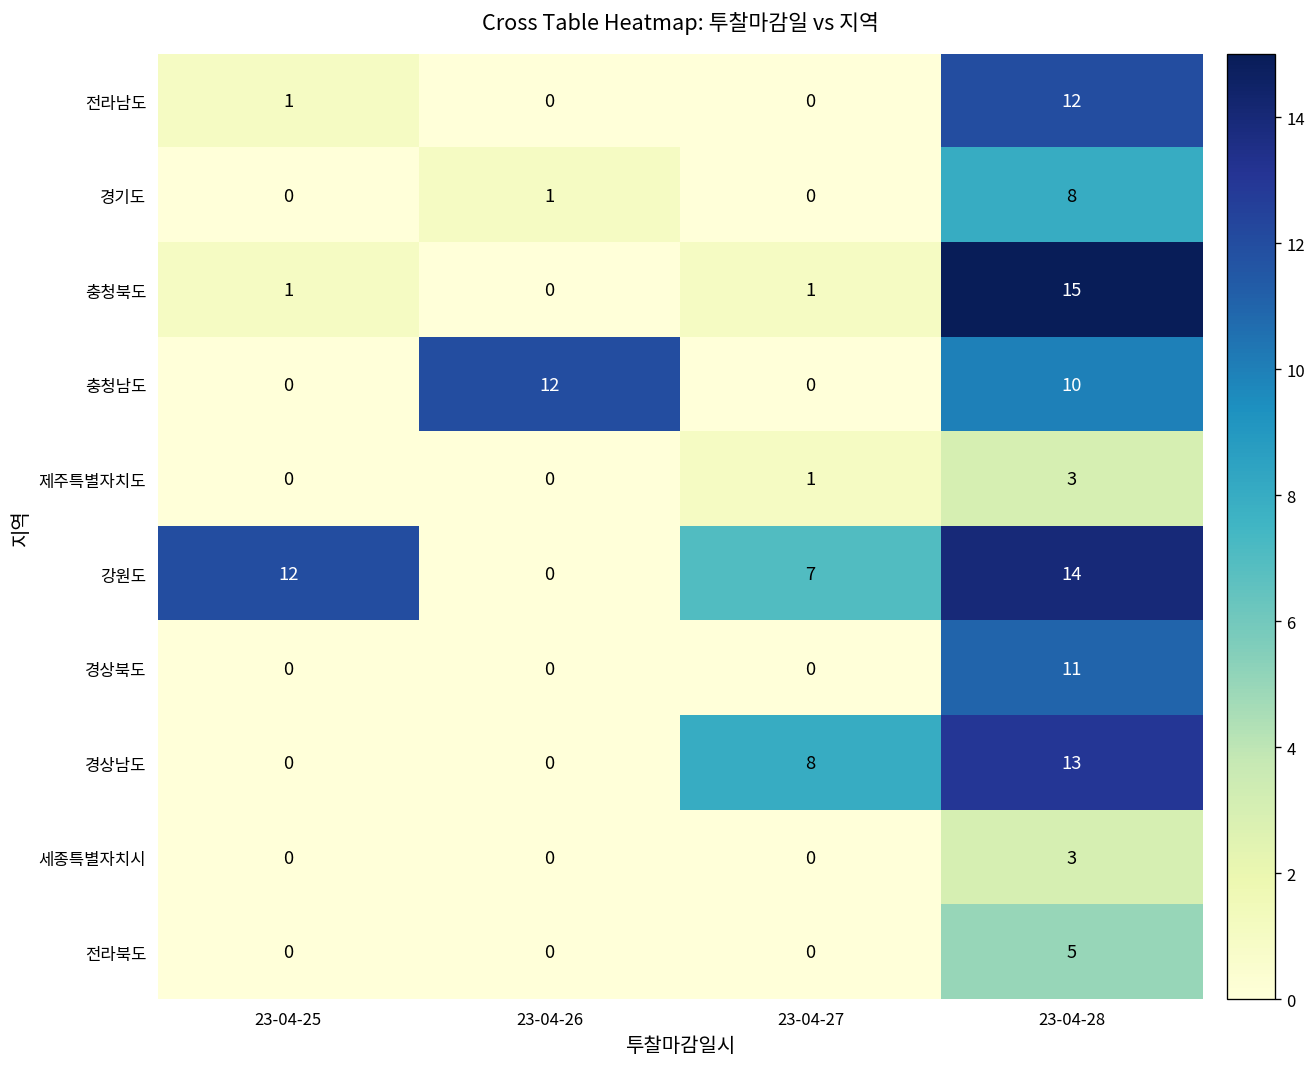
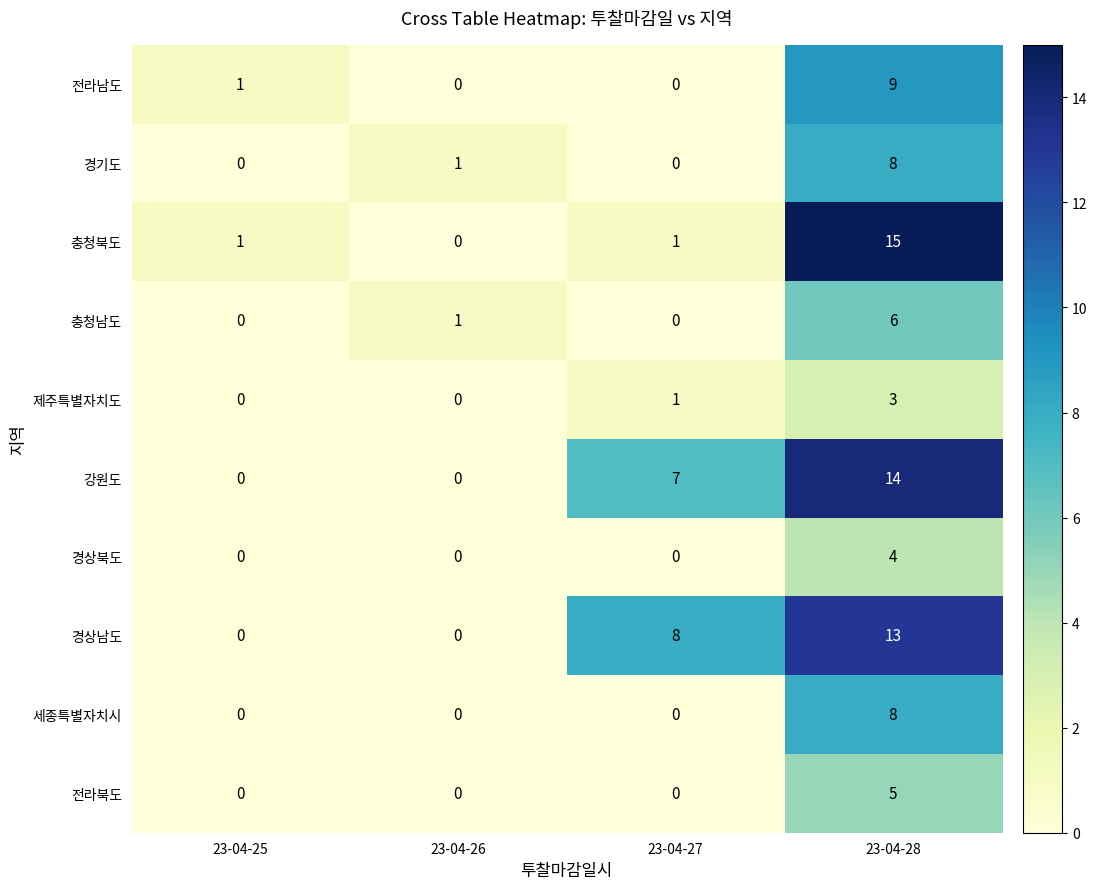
  {
    "전라남도": {
      "23-04-25": 1,
      "23-04-26": 0,
      "23-04-27": 0,
-     "23-04-28": 12
+     "23-04-28": 9
    },
    "경기도": {
      "23-04-25": 0,
      "23-04-26": 1,
      "23-04-27": 0,
      "23-04-28": 8
    },
    "충청북도": {
      "23-04-25": 1,
      "23-04-26": 0,
      "23-04-27": 1,
      "23-04-28": 15
    },
    "충청남도": {
      "23-04-25": 0,
-     "23-04-26": 12,
+     "23-04-26": 1,
      "23-04-27": 0,
-     "23-04-28": 10
+     "23-04-28": 6
    },
    "제주특별자치도": {
      "23-04-25": 0,
      "23-04-26": 0,
      "23-04-27": 1,
      "23-04-28": 3
    },
    "강원도": {
-     "23-04-25": 12,
+     "23-04-25": 0,
      "23-04-26": 0,
      "23-04-27": 7,
      "23-04-28": 14
    },
    "경상북도": {
      "23-04-25": 0,
      "23-04-26": 0,
      "23-04-27": 0,
-     "23-04-28": 11
+     "23-04-28": 4
    },
    "경상남도": {
      "23-04-25": 0,
      "23-04-26": 0,
      "23-04-27": 8,
      "23-04-28": 13
    },
    "세종특별자치시": {
      "23-04-25": 0,
      "23-04-26": 0,
      "23-04-27": 0,
-     "23-04-28": 3
+     "23-04-28": 8
    },
    "전라북도": {
      "23-04-25": 0,
      "23-04-26": 0,
      "23-04-27": 0,
      "23-04-28": 5
    }
  }
